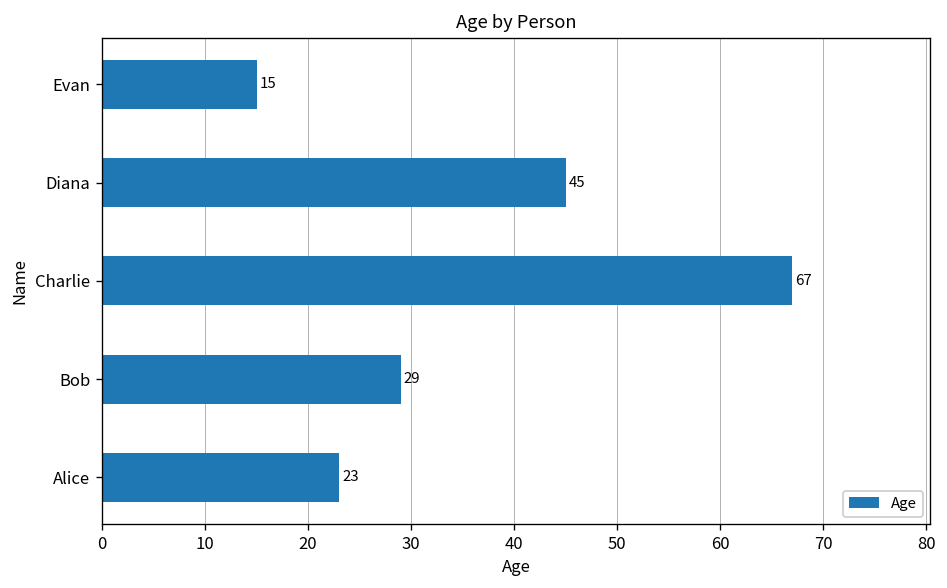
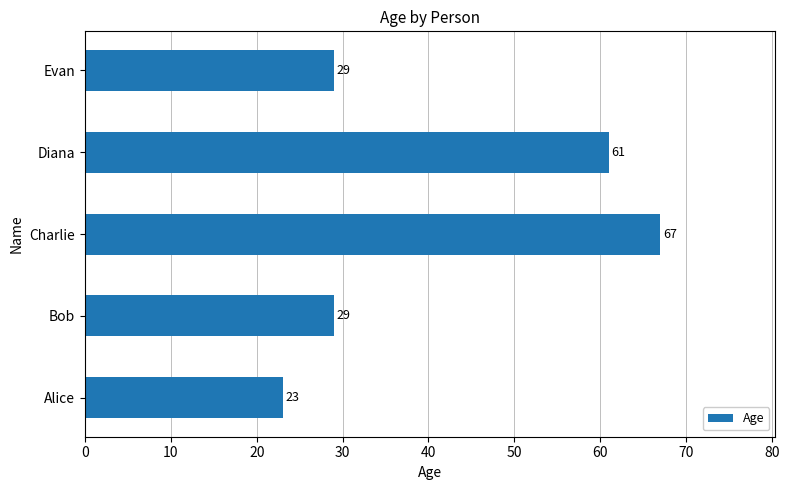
  {
-   "Evan": 15,
-   "Diana": 45,
+   "Evan": 29,
+   "Diana": 61,
    "Charlie": 67,
    "Bob": 29,
    "Alice": 23
  }
